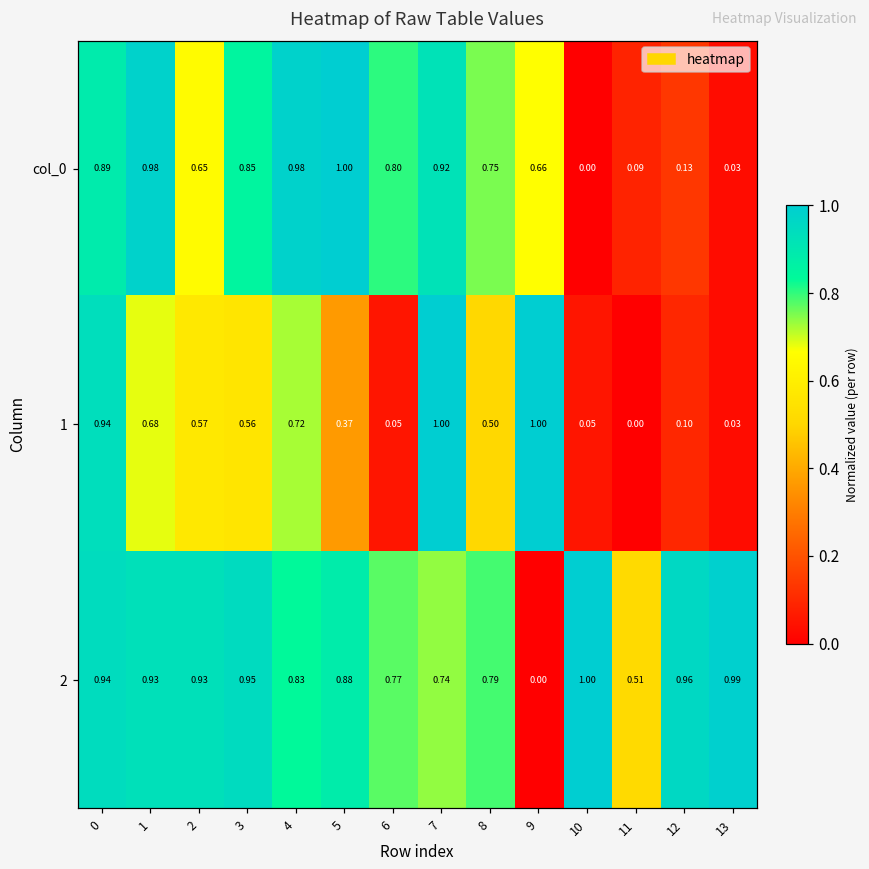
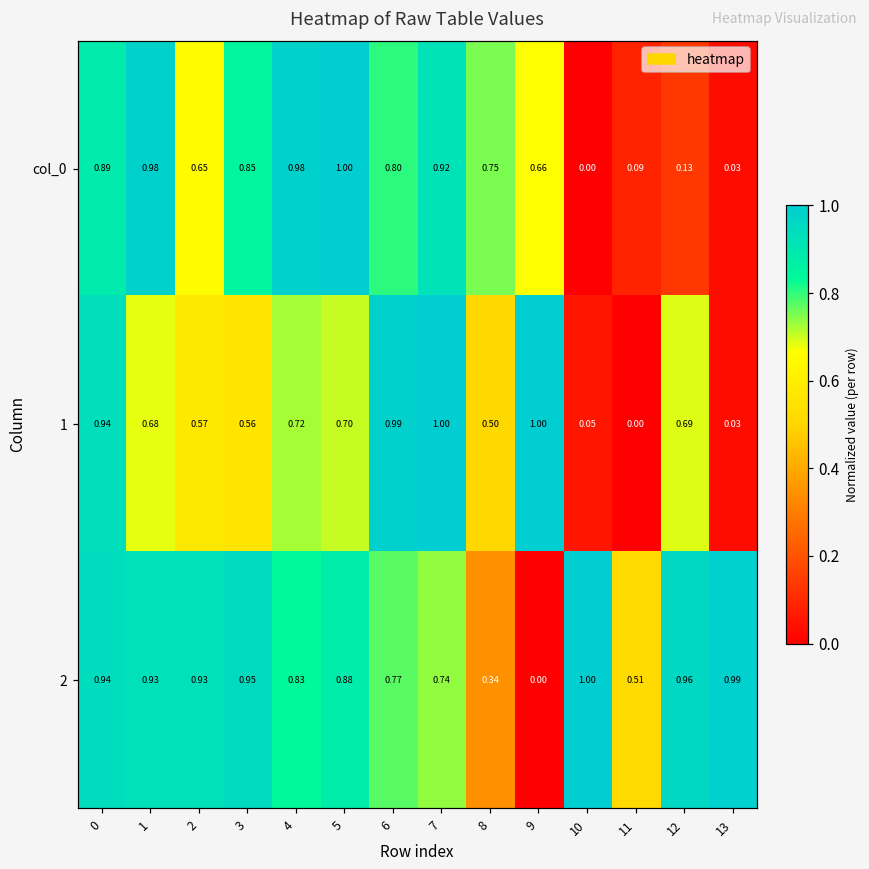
  {
    "col_0": {
      "0": 0.89,
      "1": 0.98,
      "2": 0.65,
      "3": 0.85,
      "4": 0.98,
      "5": 1.00,
      "6": 0.80,
      "7": 0.92,
      "8": 0.75,
      "9": 0.66,
      "10": 0.00,
      "11": 0.09,
      "12": 0.13,
      "13": 0.03
    },
    "1": {
      "0": 0.94,
      "1": 0.68,
      "2": 0.57,
      "3": 0.56,
      "4": 0.72,
-     "5": 0.37,
-     "6": 0.05,
+     "5": 0.70,
+     "6": 0.99,
      "7": 1.00,
      "8": 0.50,
      "9": 1.00,
      "10": 0.05,
      "11": 0.00,
-     "12": 0.10,
+     "12": 0.69,
      "13": 0.03
    },
    "2": {
      "0": 0.94,
      "1": 0.93,
      "2": 0.93,
      "3": 0.95,
      "4": 0.83,
      "5": 0.88,
      "6": 0.77,
      "7": 0.74,
-     "8": 0.79,
+     "8": 0.34,
      "9": 0.00,
      "10": 1.00,
      "11": 0.51,
      "12": 0.96,
      "13": 0.99
    }
  }
